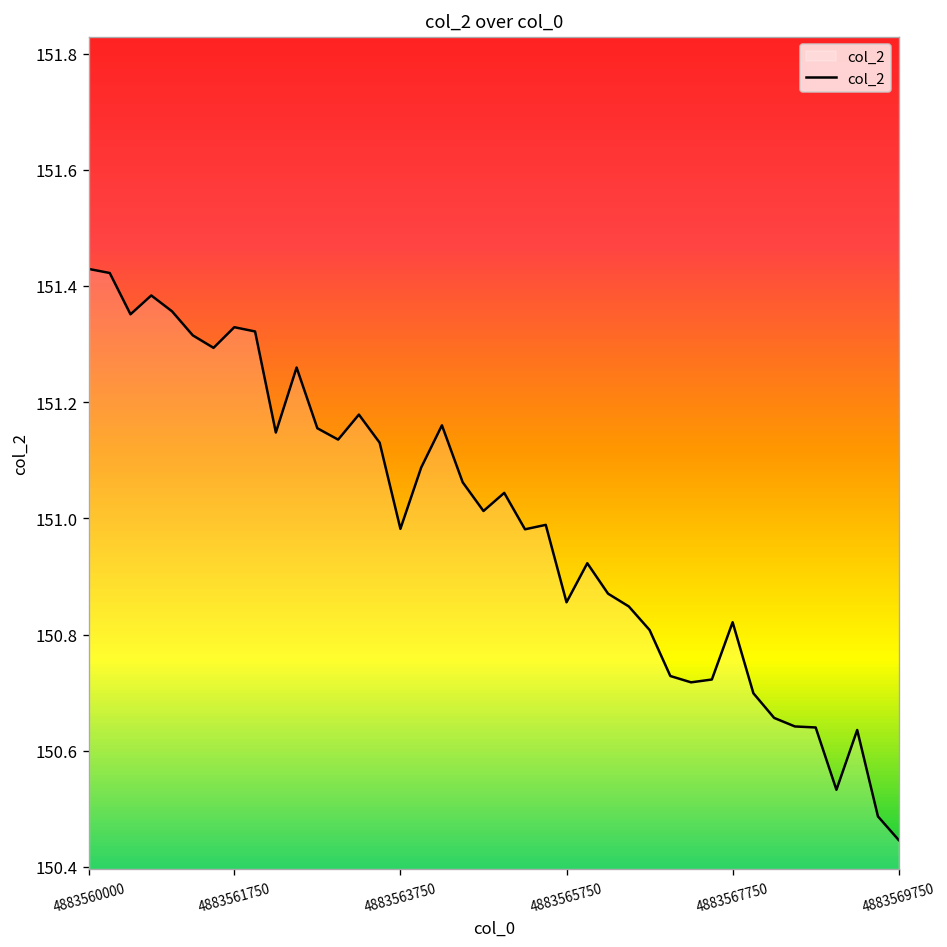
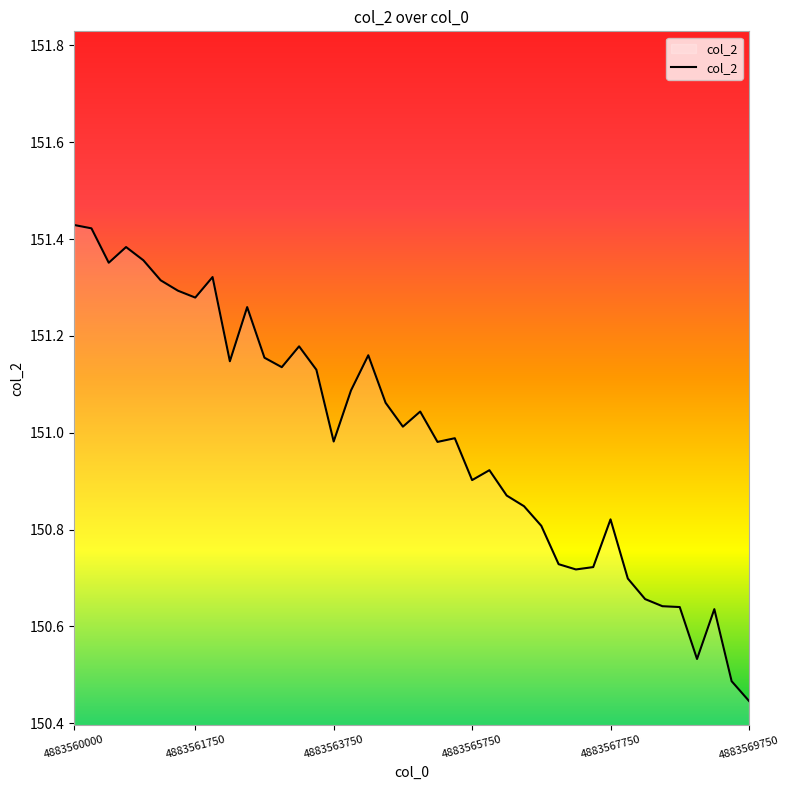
  {
    "4883560000": 151.43,
-   "4883561750": 151.33,
+   "4883561750": 151.28,
    "4883563750": 150.98,
-   "4883565750": 150.86,
+   "4883565750": 150.90,
    "4883567750": 150.82,
    "4883569750": 150.45
  }
